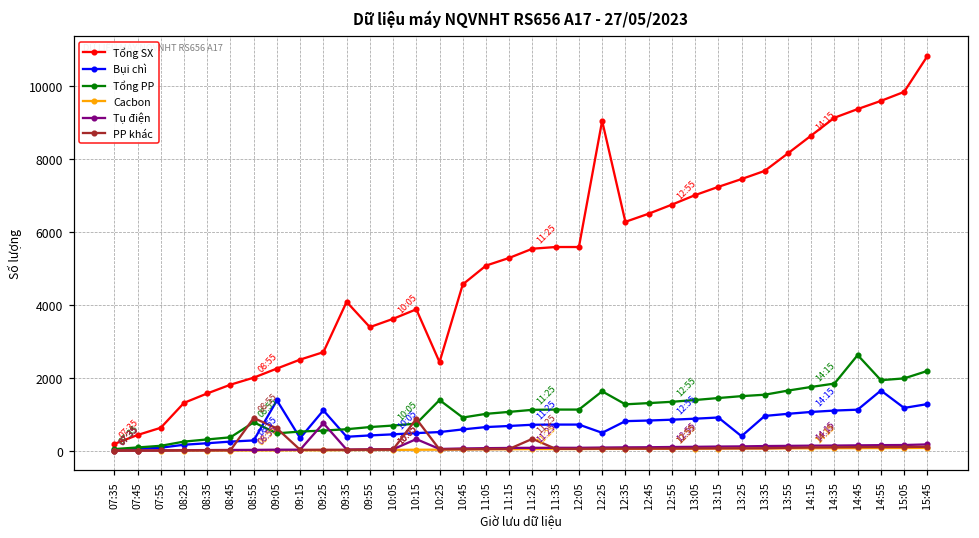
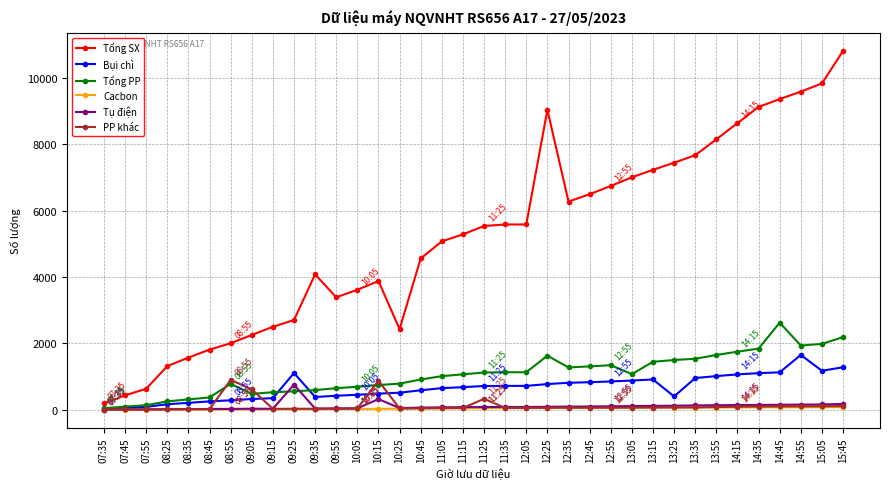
  {
    "Tổng SX": {
      "07:35": 200,
      "07:55": 600,
      "08:25": 1300,
      "08:35": 1600,
      "08:45": 1800,
      "08:55": 2000,
      "09:15": 2500,
      "09:25": 2700,
      "09:35": 4100,
      "09:55": 3400,
      "10:05": 3600,
      "10:25": 2400,
      "10:45": 4600,
      "11:05": 5100,
      "11:15": 5300,
      "11:25": 5500,
      "12:05": 5600,
      "12:25": 9000,
      "12:35": 6300,
      "12:45": 6500,
      "12:55": 6700,
      "13:15": 7200,
      "13:25": 7400,
      "13:35": 7700,
      "13:55": 8100,
      "14:15": 8600,
      "14:45": 9400,
      "14:55": 9600,
      "15:05": 9800,
      "15:45": 10800
    },
    "Bụi chì": {
      "08:25": 200,
      "08:35": 200,
      "08:45": 300,
      "08:55": 300,
-     "09:05": 1400,
+     "09:05": 300,
      "09:15": 300,
      "09:25": 1100,
      "09:35": 400,
      "09:55": 400,
      "10:05": 500,
      "10:25": 500,
      "10:45": 600,
      "11:05": 600,
      "11:15": 700,
      "11:25": 700,
      "12:05": 700,
-     "12:25": 500,
+     "12:25": 800,
      "12:35": 800,
      "12:45": 800,
      "12:55": 900,
      "13:15": 900,
      "13:25": 400,
      "13:35": 1000,
      "13:55": 1000,
      "14:15": 1100,
      "14:35": 1100,
      "14:45": 1100,
      "14:55": 1700,
      "15:05": 1200,
      "15:45": 1300
    },
    "Tổng PP": {
      "08:25": 300,
      "08:35": 300,
      "08:45": 400,
      "08:55": 800,
      "09:15": 500,
      "09:25": 600,
      "09:35": 600,
      "09:55": 600,
      "10:05": 700,
-     "10:25": 1400,
+     "10:25": 800,
      "10:45": 900,
      "11:05": 1000,
      "11:15": 1100,
      "11:25": 1100,
      "12:05": 1100,
      "12:25": 1600,
      "12:35": 1300,
      "12:45": 1300,
-     "13:05": 1400,
+     "13:05": 1100,
      "13:15": 1400,
      "13:25": 1500,
      "13:35": 1500,
      "13:55": 1600,
      "14:15": 1700,
      "14:45": 2600,
      "14:55": 1900,
      "15:05": 2000,
      "15:45": 2200
    },
    "Cacbon": {
      "10:15": 0
    },
    "Tụ điện": {
      "09:25": 800
    },
    "PP khác": {
      "11:25": 300
    }
  }
